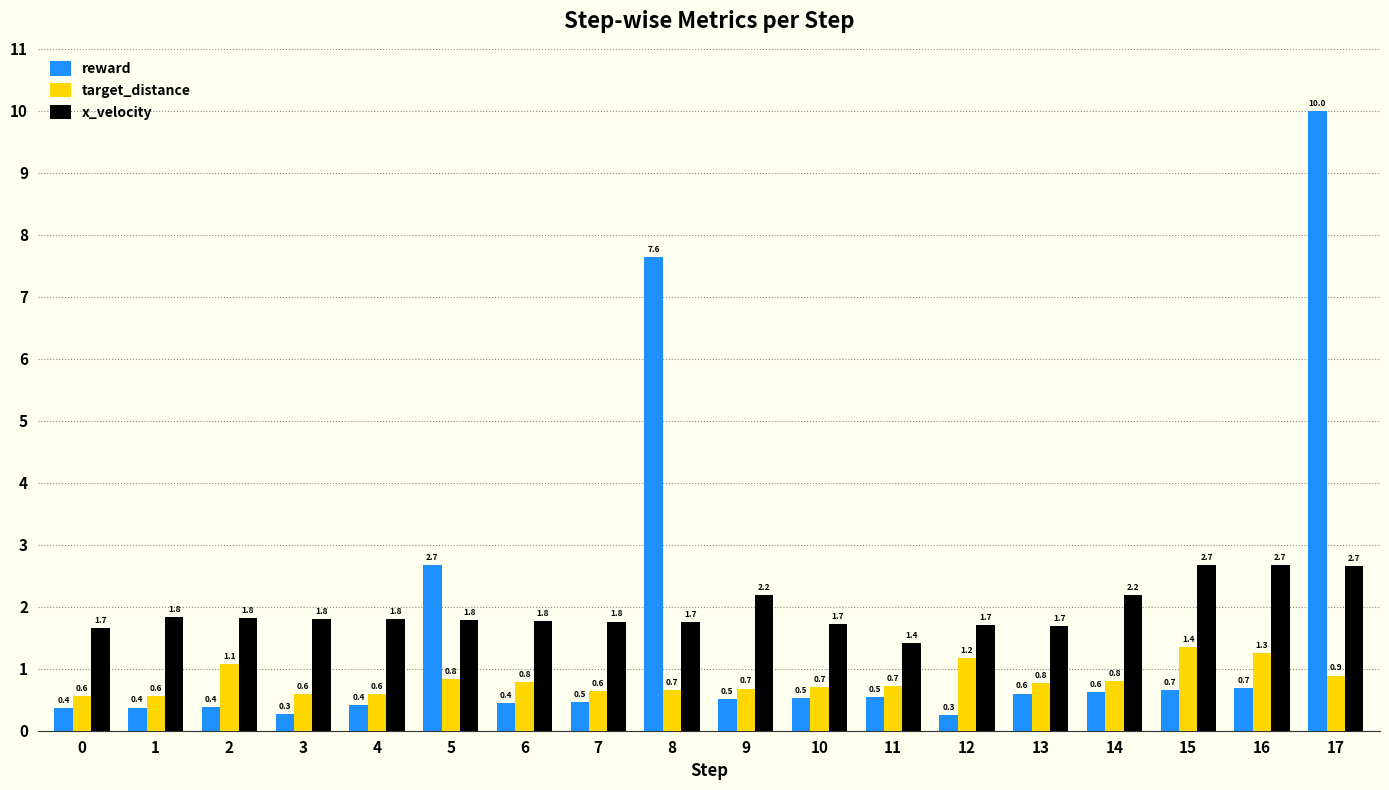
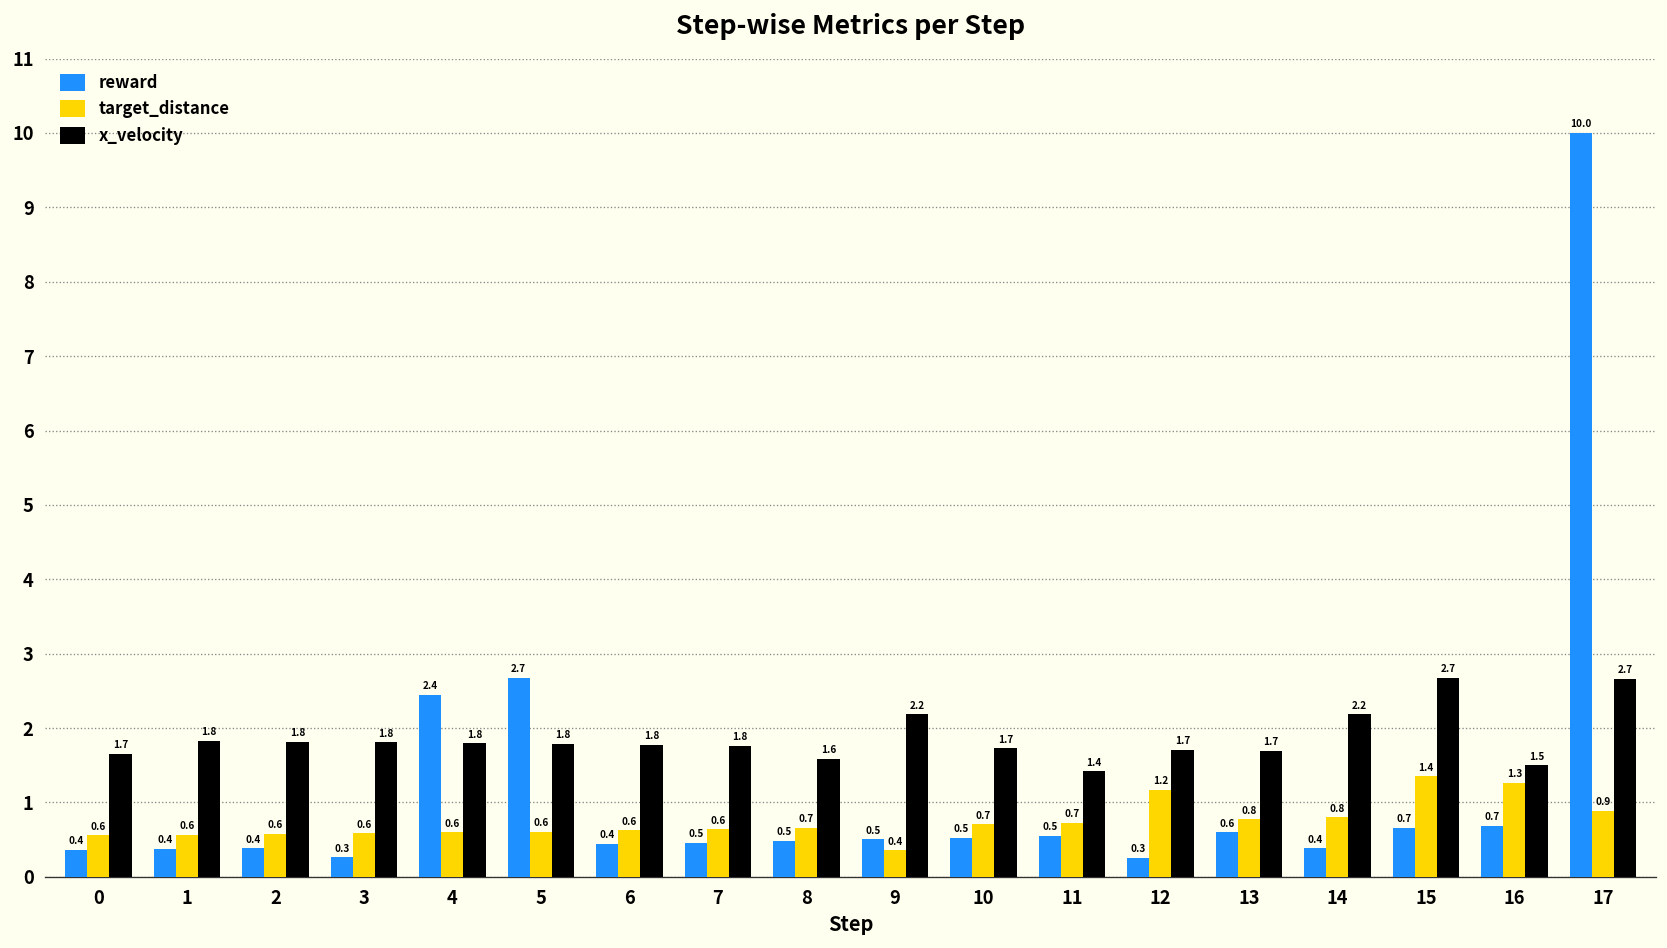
  {
    "reward": {
      "0": 0.4,
      "1": 0.4,
      "2": 0.4,
      "3": 0.3,
-     "4": 0.4,
+     "4": 2.4,
      "5": 2.7,
      "6": 0.4,
      "7": 0.5,
-     "8": 7.6,
+     "8": 0.5,
      "9": 0.5,
      "10": 0.5,
      "11": 0.5,
      "12": 0.3,
      "13": 0.6,
-     "14": 0.6,
+     "14": 0.4,
      "15": 0.7,
      "16": 0.7,
      "17": 10.0
    },
    "target_distance": {
      "0": 0.6,
      "1": 0.6,
-     "2": 1.1,
+     "2": 0.6,
      "3": 0.6,
      "4": 0.6,
-     "5": 0.8,
-     "6": 0.8,
+     "5": 0.6,
+     "6": 0.6,
      "7": 0.6,
      "8": 0.7,
-     "9": 0.7,
+     "9": 0.4,
      "10": 0.7,
      "11": 0.7,
      "12": 1.2,
      "13": 0.8,
      "14": 0.8,
      "15": 1.4,
      "16": 1.3,
      "17": 0.9
    },
    "x_velocity": {
      "0": 1.7,
      "1": 1.8,
      "2": 1.8,
      "3": 1.8,
      "4": 1.8,
      "5": 1.8,
      "6": 1.8,
      "7": 1.8,
-     "8": 1.7,
+     "8": 1.6,
      "9": 2.2,
      "10": 1.7,
      "11": 1.4,
      "12": 1.7,
      "13": 1.7,
      "14": 2.2,
      "15": 2.7,
-     "16": 2.7,
+     "16": 1.5,
      "17": 2.7
    }
  }
